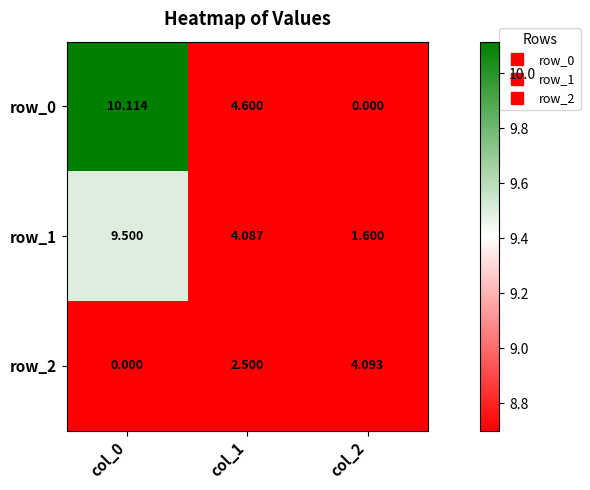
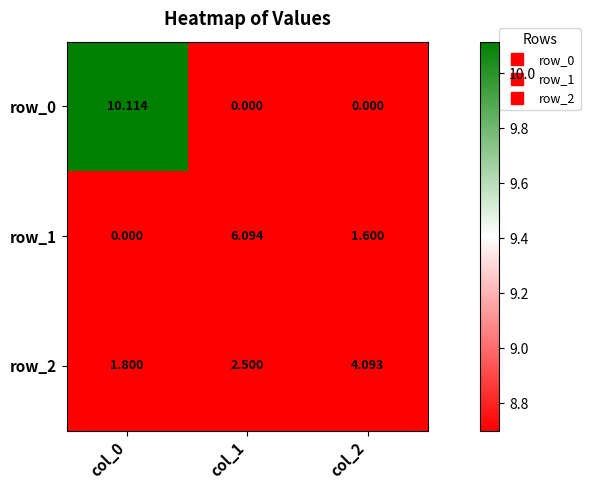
  {
    "row_0": {
      "col_0": 10.114,
-     "col_1": 4.600,
+     "col_1": 0.000,
      "col_2": 0.000
    },
    "row_1": {
-     "col_0": 9.500,
-     "col_1": 4.087,
+     "col_0": 0.000,
+     "col_1": 6.094,
      "col_2": 1.600
    },
    "row_2": {
-     "col_0": 0.000,
+     "col_0": 1.800,
      "col_1": 2.500,
      "col_2": 4.093
    }
  }
